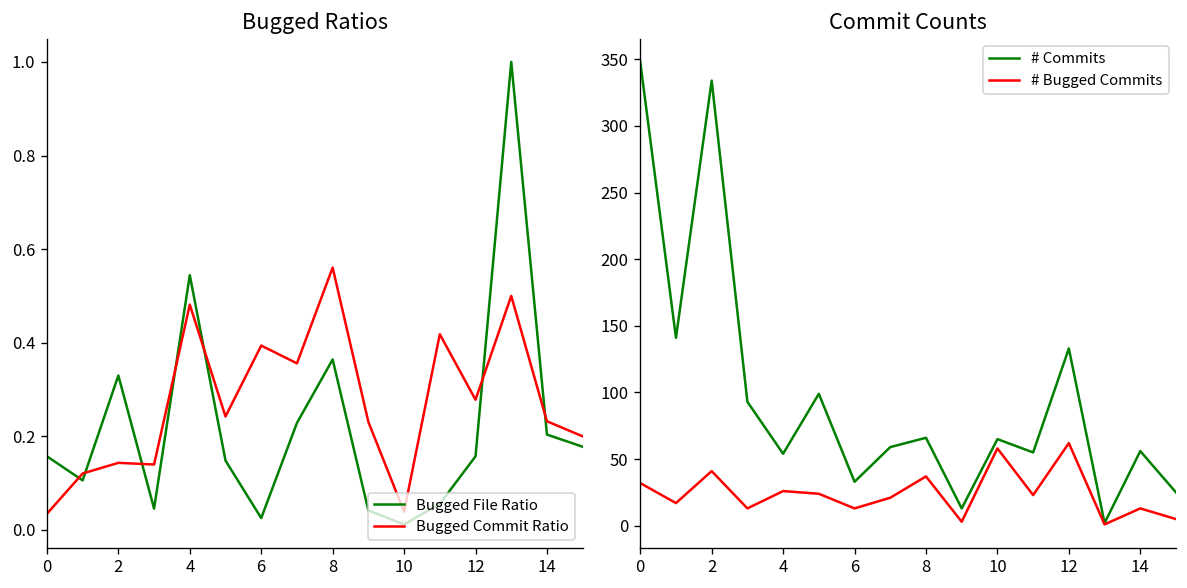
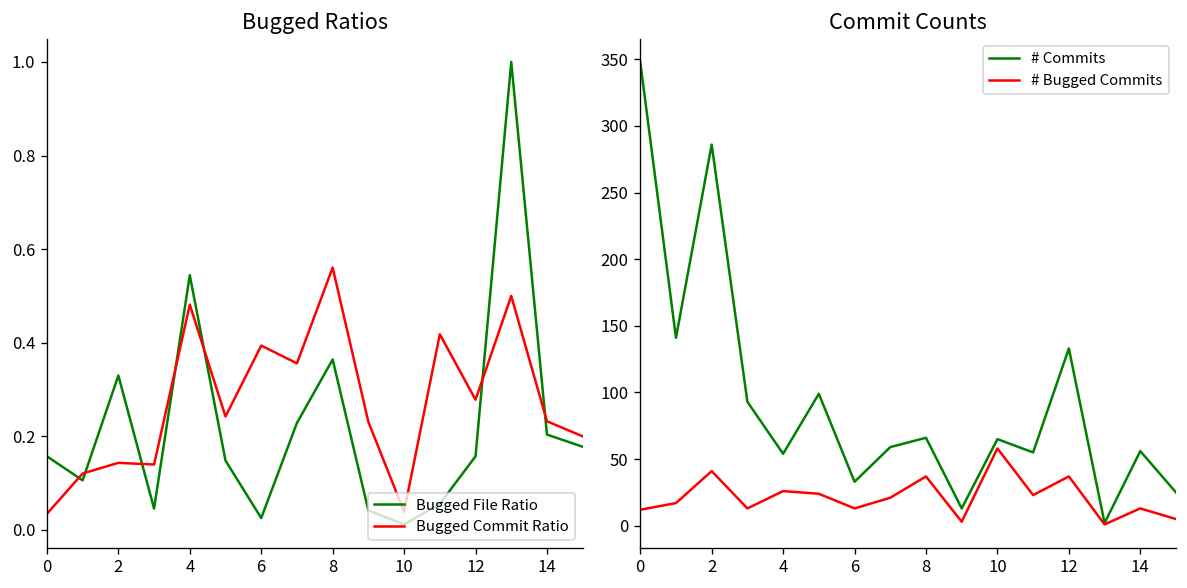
  {
    "Bugged Ratios": {
      "Bugged File Ratio": {
        "0": 0.16,
        "2": 0.33,
        "4": 0.54,
        "6": 0.03,
        "8": 0.36,
        "12": 0.16,
        "14": 0.20
      },
      "Bugged Commit Ratio": {
        "0": 0.03,
        "2": 0.14,
        "4": 0.48,
        "6": 0.39,
        "8": 0.56,
        "12": 0.28,
        "14": 0.23
      }
    },
    "Commit Counts": {
      "# Commits": {
        "0": 348,
-       "2": 334,
+       "2": 286,
        "4": 54,
        "6": 33,
        "8": 66,
        "10": 65,
        "12": 133,
        "14": 56
      },
      "# Bugged Commits": {
-       "0": 32,
+       "0": 12,
        "2": 41,
        "4": 26,
        "6": 13,
        "8": 37,
        "10": 58,
-       "12": 62,
+       "12": 37,
        "14": 13
      }
    }
  }
